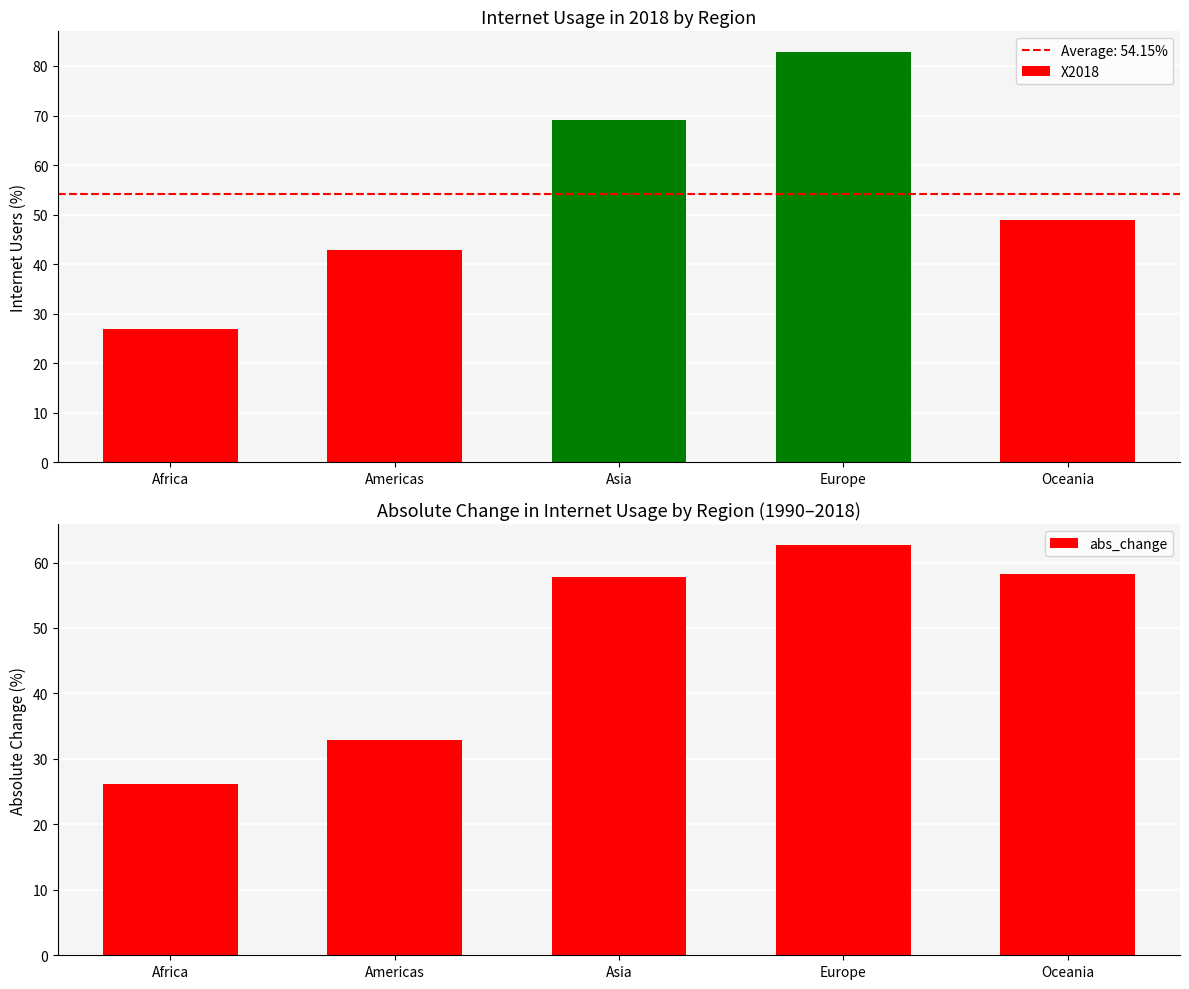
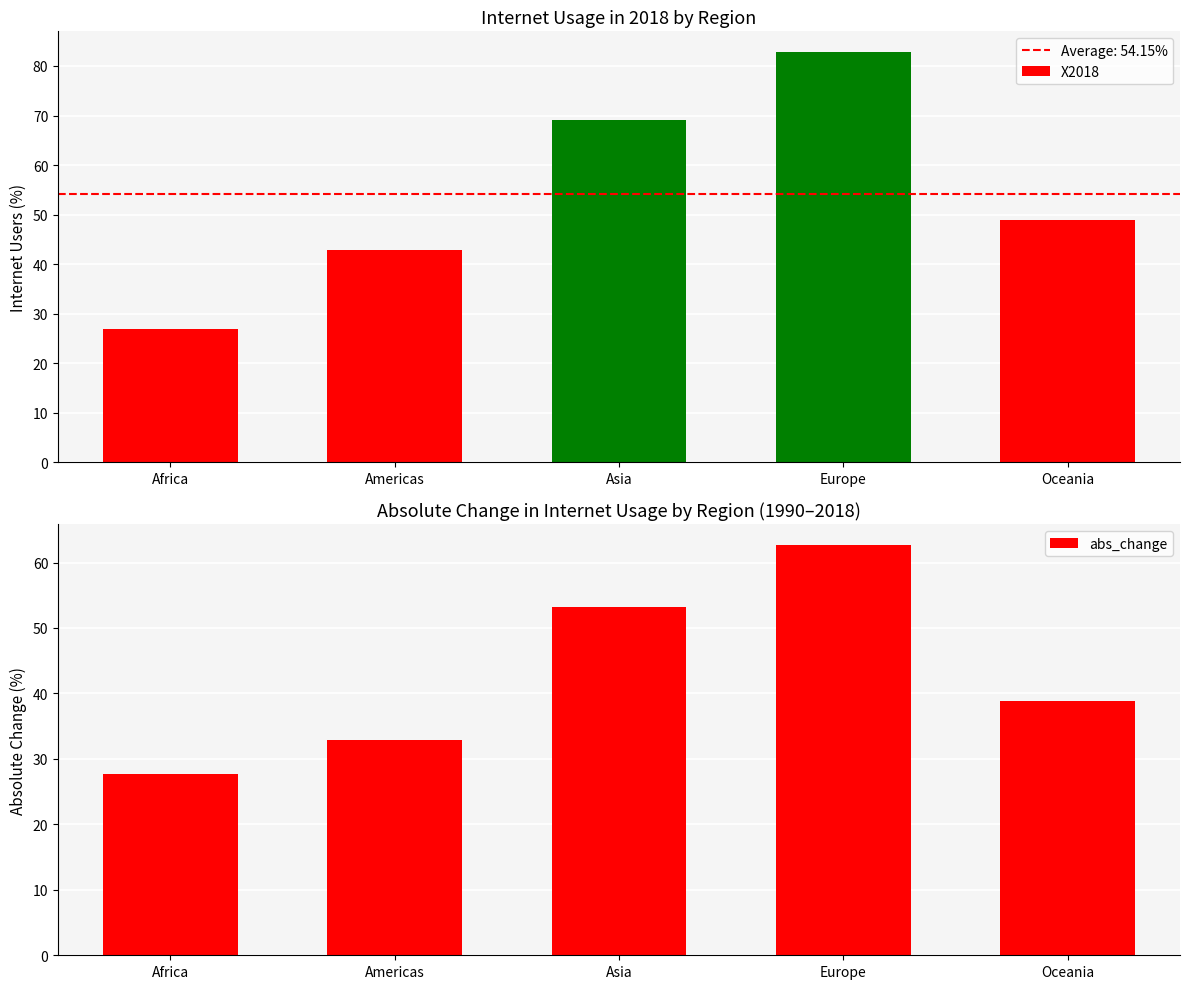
  {
    "Internet Usage in 2018 by Region": {
      "Africa": 27,
      "Americas": 43,
      "Asia": 69,
      "Europe": 83,
      "Oceania": 49
    },
    "Absolute Change in Internet Usage by Region (1990–2018)": {
-     "Africa": 26,
+     "Africa": 28,
      "Americas": 33,
-     "Asia": 58,
+     "Asia": 53,
      "Europe": 63,
-     "Oceania": 58
+     "Oceania": 39
    }
  }
